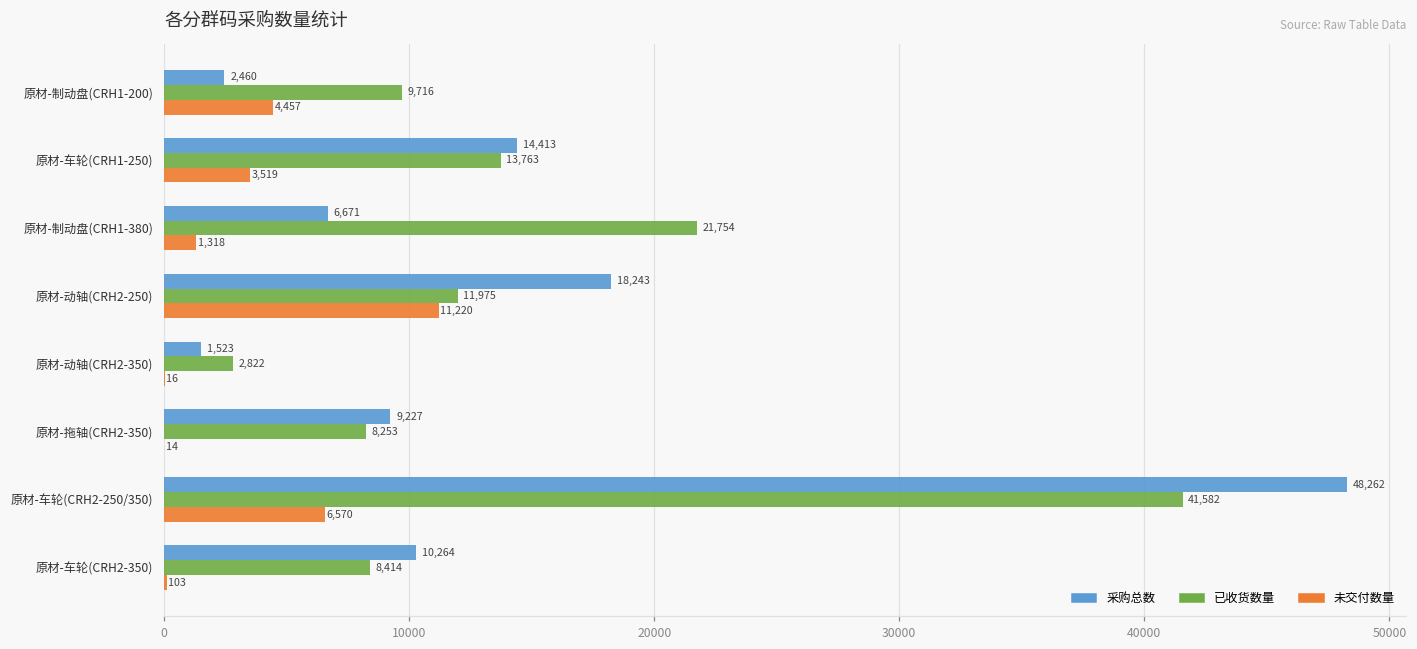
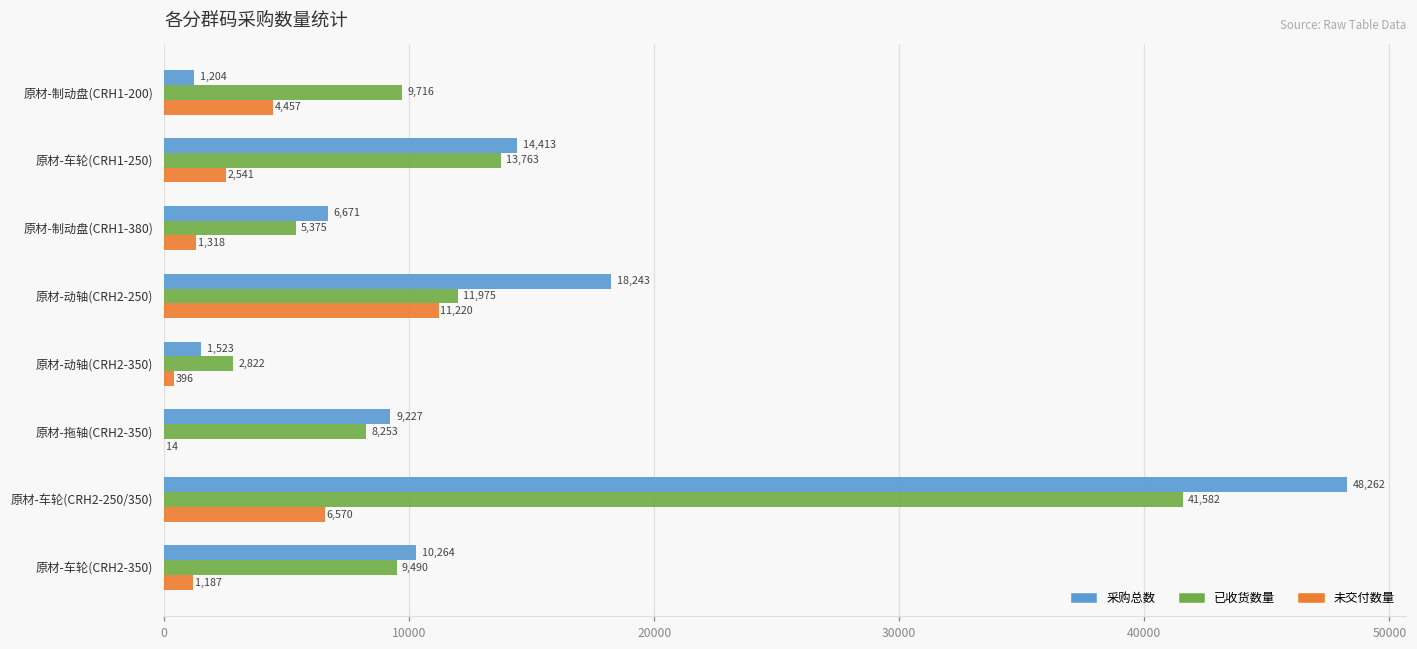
  {
    "采购总数": {
-     "原材-制动盘(CRH1-200)": "2,460",
+     "原材-制动盘(CRH1-200)": "1,204",
      "原材-车轮(CRH1-250)": "14,413",
      "原材-制动盘(CRH1-380)": "6,671",
      "原材-动轴(CRH2-250)": "18,243",
      "原材-动轴(CRH2-350)": "1,523",
      "原材-拖轴(CRH2-350)": "9,227",
      "原材-车轮(CRH2-250/350)": "48,262",
      "原材-车轮(CRH2-350)": "10,264"
    },
    "已收货数量": {
      "原材-制动盘(CRH1-200)": "9,716",
      "原材-车轮(CRH1-250)": "13,763",
-     "原材-制动盘(CRH1-380)": "21,754",
+     "原材-制动盘(CRH1-380)": "5,375",
      "原材-动轴(CRH2-250)": "11,975",
      "原材-动轴(CRH2-350)": "2,822",
      "原材-拖轴(CRH2-350)": "8,253",
      "原材-车轮(CRH2-250/350)": "41,582",
-     "原材-车轮(CRH2-350)": "8,414"
+     "原材-车轮(CRH2-350)": "9,490"
    },
    "未交付数量": {
      "原材-制动盘(CRH1-200)": "4,457",
-     "原材-车轮(CRH1-250)": "3,519",
+     "原材-车轮(CRH1-250)": "2,541",
      "原材-制动盘(CRH1-380)": "1,318",
      "原材-动轴(CRH2-250)": "11,220",
-     "原材-动轴(CRH2-350)": "16",
+     "原材-动轴(CRH2-350)": "396",
      "原材-拖轴(CRH2-350)": "14",
      "原材-车轮(CRH2-250/350)": "6,570",
-     "原材-车轮(CRH2-350)": "103"
+     "原材-车轮(CRH2-350)": "1,187"
    }
  }
